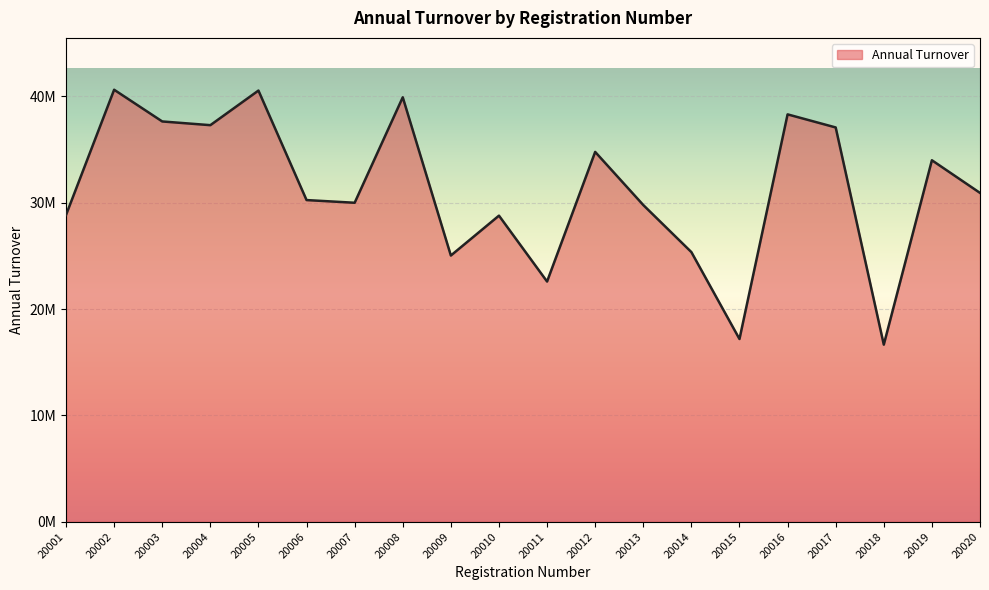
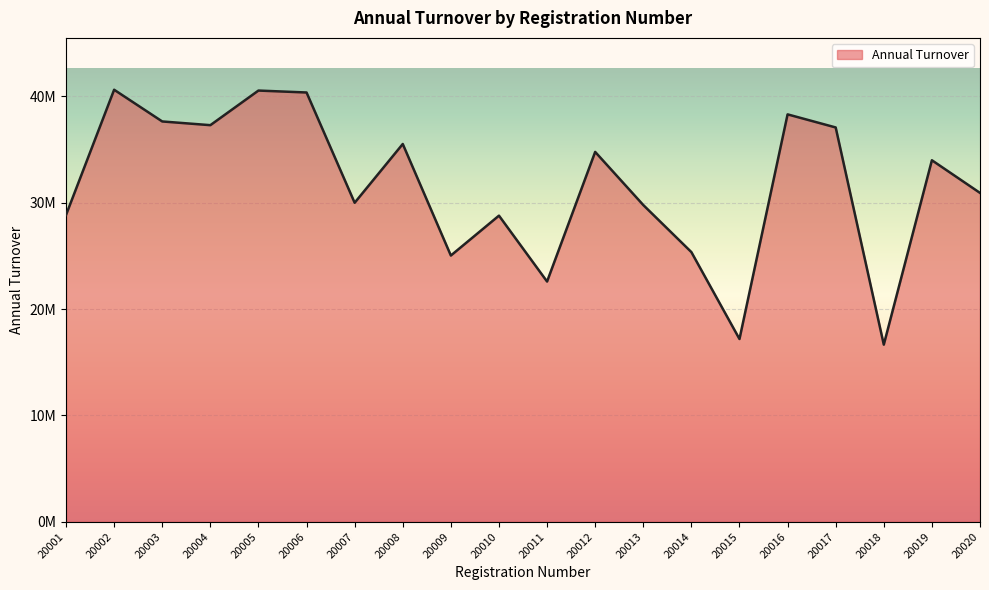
  {
    "20001": 28900000,
    "20002": 40600000,
    "20003": 37600000,
    "20004": 37300000,
    "20005": 40500000,
-   "20006": 30300000,
+   "20006": 40400000,
    "20007": 30000000,
-   "20008": 39900000,
+   "20008": 35500000,
    "20009": 25000000,
    "20010": 28800000,
    "20011": 22600000,
    "20012": 34800000,
    "20013": 29800000,
    "20014": 25400000,
    "20015": 17200000,
    "20016": 38300000,
    "20017": 37100000,
    "20018": 16700000,
    "20019": 34000000,
    "20020": 30900000
  }
